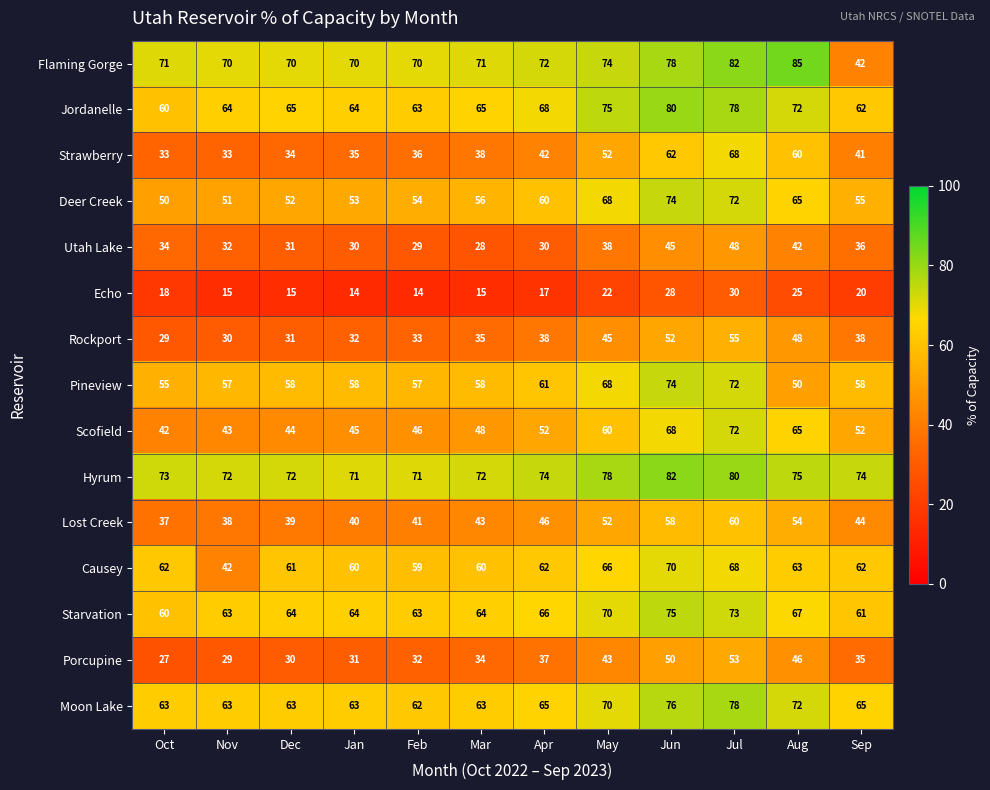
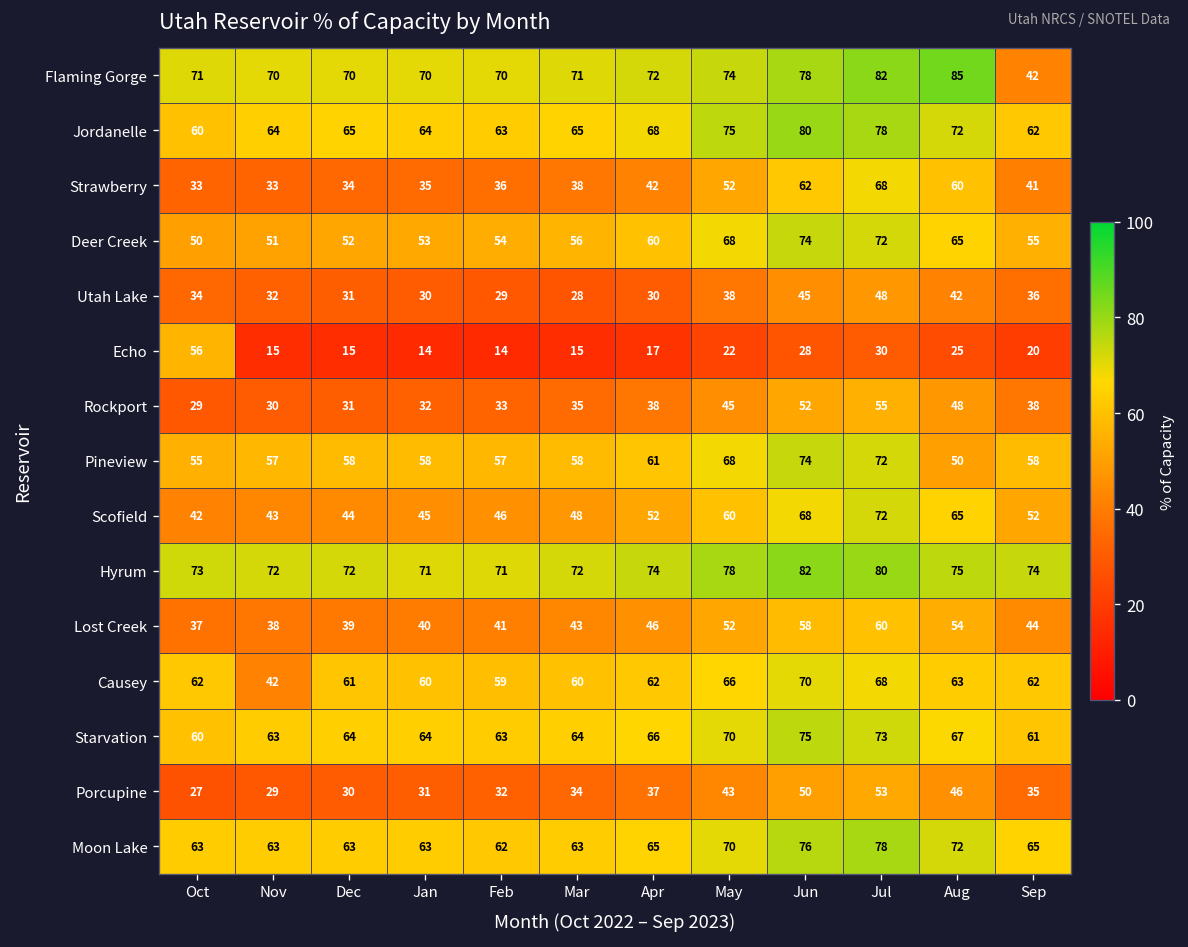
  {
    "Flaming Gorge": {
      "Oct": 71,
      "Nov": 70,
      "Dec": 70,
      "Jan": 70,
      "Feb": 70,
      "Mar": 71,
      "Apr": 72,
      "May": 74,
      "Jun": 78,
      "Jul": 82,
      "Aug": 85,
      "Sep": 42
    },
    "Jordanelle": {
      "Oct": 60,
      "Nov": 64,
      "Dec": 65,
      "Jan": 64,
      "Feb": 63,
      "Mar": 65,
      "Apr": 68,
      "May": 75,
      "Jun": 80,
      "Jul": 78,
      "Aug": 72,
      "Sep": 62
    },
    "Strawberry": {
      "Oct": 33,
      "Nov": 33,
      "Dec": 34,
      "Jan": 35,
      "Feb": 36,
      "Mar": 38,
      "Apr": 42,
      "May": 52,
      "Jun": 62,
      "Jul": 68,
      "Aug": 60,
      "Sep": 41
    },
    "Deer Creek": {
      "Oct": 50,
      "Nov": 51,
      "Dec": 52,
      "Jan": 53,
      "Feb": 54,
      "Mar": 56,
      "Apr": 60,
      "May": 68,
      "Jun": 74,
      "Jul": 72,
      "Aug": 65,
      "Sep": 55
    },
    "Utah Lake": {
      "Oct": 34,
      "Nov": 32,
      "Dec": 31,
      "Jan": 30,
      "Feb": 29,
      "Mar": 28,
      "Apr": 30,
      "May": 38,
      "Jun": 45,
      "Jul": 48,
      "Aug": 42,
      "Sep": 36
    },
    "Echo": {
-     "Oct": 18,
+     "Oct": 56,
      "Nov": 15,
      "Dec": 15,
      "Jan": 14,
      "Feb": 14,
      "Mar": 15,
      "Apr": 17,
      "May": 22,
      "Jun": 28,
      "Jul": 30,
      "Aug": 25,
      "Sep": 20
    },
    "Rockport": {
      "Oct": 29,
      "Nov": 30,
      "Dec": 31,
      "Jan": 32,
      "Feb": 33,
      "Mar": 35,
      "Apr": 38,
      "May": 45,
      "Jun": 52,
      "Jul": 55,
      "Aug": 48,
      "Sep": 38
    },
    "Pineview": {
      "Oct": 55,
      "Nov": 57,
      "Dec": 58,
      "Jan": 58,
      "Feb": 57,
      "Mar": 58,
      "Apr": 61,
      "May": 68,
      "Jun": 74,
      "Jul": 72,
      "Aug": 50,
      "Sep": 58
    },
    "Scofield": {
      "Oct": 42,
      "Nov": 43,
      "Dec": 44,
      "Jan": 45,
      "Feb": 46,
      "Mar": 48,
      "Apr": 52,
      "May": 60,
      "Jun": 68,
      "Jul": 72,
      "Aug": 65,
      "Sep": 52
    },
    "Hyrum": {
      "Oct": 73,
      "Nov": 72,
      "Dec": 72,
      "Jan": 71,
      "Feb": 71,
      "Mar": 72,
      "Apr": 74,
      "May": 78,
      "Jun": 82,
      "Jul": 80,
      "Aug": 75,
      "Sep": 74
    },
    "Lost Creek": {
      "Oct": 37,
      "Nov": 38,
      "Dec": 39,
      "Jan": 40,
      "Feb": 41,
      "Mar": 43,
      "Apr": 46,
      "May": 52,
      "Jun": 58,
      "Jul": 60,
      "Aug": 54,
      "Sep": 44
    },
    "Causey": {
      "Oct": 62,
      "Nov": 42,
      "Dec": 61,
      "Jan": 60,
      "Feb": 59,
      "Mar": 60,
      "Apr": 62,
      "May": 66,
      "Jun": 70,
      "Jul": 68,
      "Aug": 63,
      "Sep": 62
    },
    "Starvation": {
      "Oct": 60,
      "Nov": 63,
      "Dec": 64,
      "Jan": 64,
      "Feb": 63,
      "Mar": 64,
      "Apr": 66,
      "May": 70,
      "Jun": 75,
      "Jul": 73,
      "Aug": 67,
      "Sep": 61
    },
    "Porcupine": {
      "Oct": 27,
      "Nov": 29,
      "Dec": 30,
      "Jan": 31,
      "Feb": 32,
      "Mar": 34,
      "Apr": 37,
      "May": 43,
      "Jun": 50,
      "Jul": 53,
      "Aug": 46,
      "Sep": 35
    },
    "Moon Lake": {
      "Oct": 63,
      "Nov": 63,
      "Dec": 63,
      "Jan": 63,
      "Feb": 62,
      "Mar": 63,
      "Apr": 65,
      "May": 70,
      "Jun": 76,
      "Jul": 78,
      "Aug": 72,
      "Sep": 65
    }
  }
